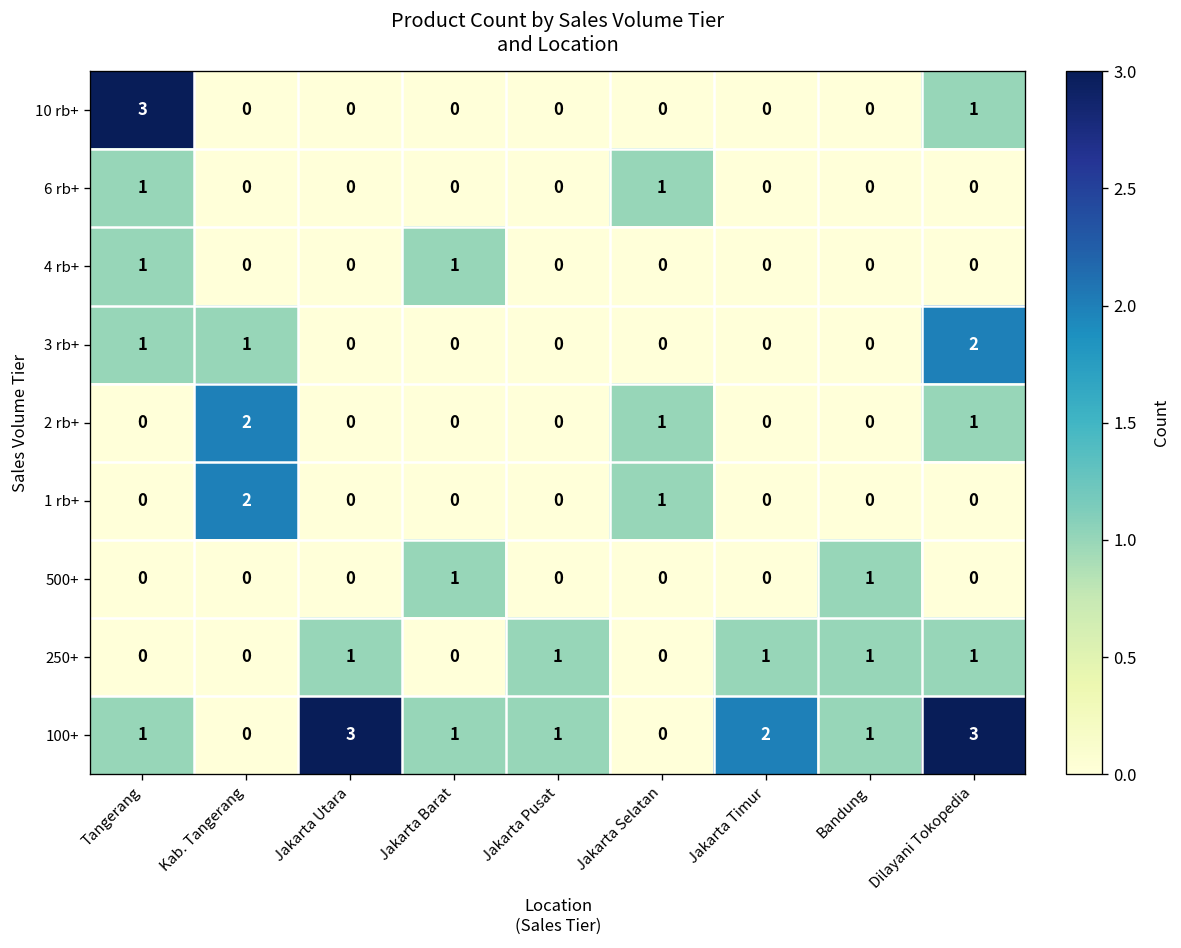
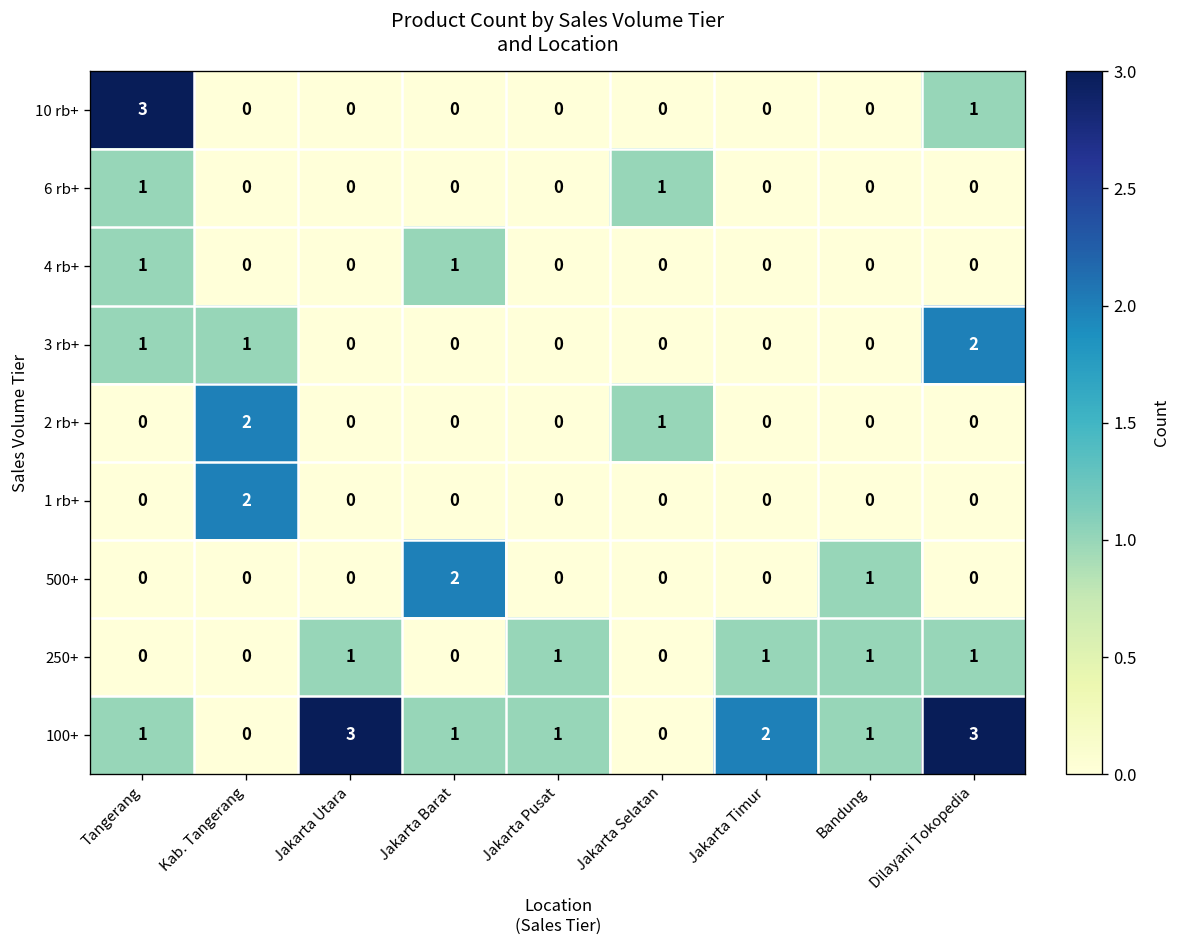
  {
    "10 rb+": {
      "Tangerang": 3,
      "Kab. Tangerang": 0,
      "Jakarta Utara": 0,
      "Jakarta Barat": 0,
      "Jakarta Pusat": 0,
      "Jakarta Selatan": 0,
      "Jakarta Timur": 0,
      "Bandung": 0,
      "Dilayani Tokopedia": 1
    },
    "6 rb+": {
      "Tangerang": 1,
      "Kab. Tangerang": 0,
      "Jakarta Utara": 0,
      "Jakarta Barat": 0,
      "Jakarta Pusat": 0,
      "Jakarta Selatan": 1,
      "Jakarta Timur": 0,
      "Bandung": 0,
      "Dilayani Tokopedia": 0
    },
    "4 rb+": {
      "Tangerang": 1,
      "Kab. Tangerang": 0,
      "Jakarta Utara": 0,
      "Jakarta Barat": 1,
      "Jakarta Pusat": 0,
      "Jakarta Selatan": 0,
      "Jakarta Timur": 0,
      "Bandung": 0,
      "Dilayani Tokopedia": 0
    },
    "3 rb+": {
      "Tangerang": 1,
      "Kab. Tangerang": 1,
      "Jakarta Utara": 0,
      "Jakarta Barat": 0,
      "Jakarta Pusat": 0,
      "Jakarta Selatan": 0,
      "Jakarta Timur": 0,
      "Bandung": 0,
      "Dilayani Tokopedia": 2
    },
    "2 rb+": {
      "Tangerang": 0,
      "Kab. Tangerang": 2,
      "Jakarta Utara": 0,
      "Jakarta Barat": 0,
      "Jakarta Pusat": 0,
      "Jakarta Selatan": 1,
      "Jakarta Timur": 0,
      "Bandung": 0,
-     "Dilayani Tokopedia": 1
+     "Dilayani Tokopedia": 0
    },
    "1 rb+": {
      "Tangerang": 0,
      "Kab. Tangerang": 2,
      "Jakarta Utara": 0,
      "Jakarta Barat": 0,
      "Jakarta Pusat": 0,
-     "Jakarta Selatan": 1,
+     "Jakarta Selatan": 0,
      "Jakarta Timur": 0,
      "Bandung": 0,
      "Dilayani Tokopedia": 0
    },
    "500+": {
      "Tangerang": 0,
      "Kab. Tangerang": 0,
      "Jakarta Utara": 0,
-     "Jakarta Barat": 1,
+     "Jakarta Barat": 2,
      "Jakarta Pusat": 0,
      "Jakarta Selatan": 0,
      "Jakarta Timur": 0,
      "Bandung": 1,
      "Dilayani Tokopedia": 0
    },
    "250+": {
      "Tangerang": 0,
      "Kab. Tangerang": 0,
      "Jakarta Utara": 1,
      "Jakarta Barat": 0,
      "Jakarta Pusat": 1,
      "Jakarta Selatan": 0,
      "Jakarta Timur": 1,
      "Bandung": 1,
      "Dilayani Tokopedia": 1
    },
    "100+": {
      "Tangerang": 1,
      "Kab. Tangerang": 0,
      "Jakarta Utara": 3,
      "Jakarta Barat": 1,
      "Jakarta Pusat": 1,
      "Jakarta Selatan": 0,
      "Jakarta Timur": 2,
      "Bandung": 1,
      "Dilayani Tokopedia": 3
    }
  }
